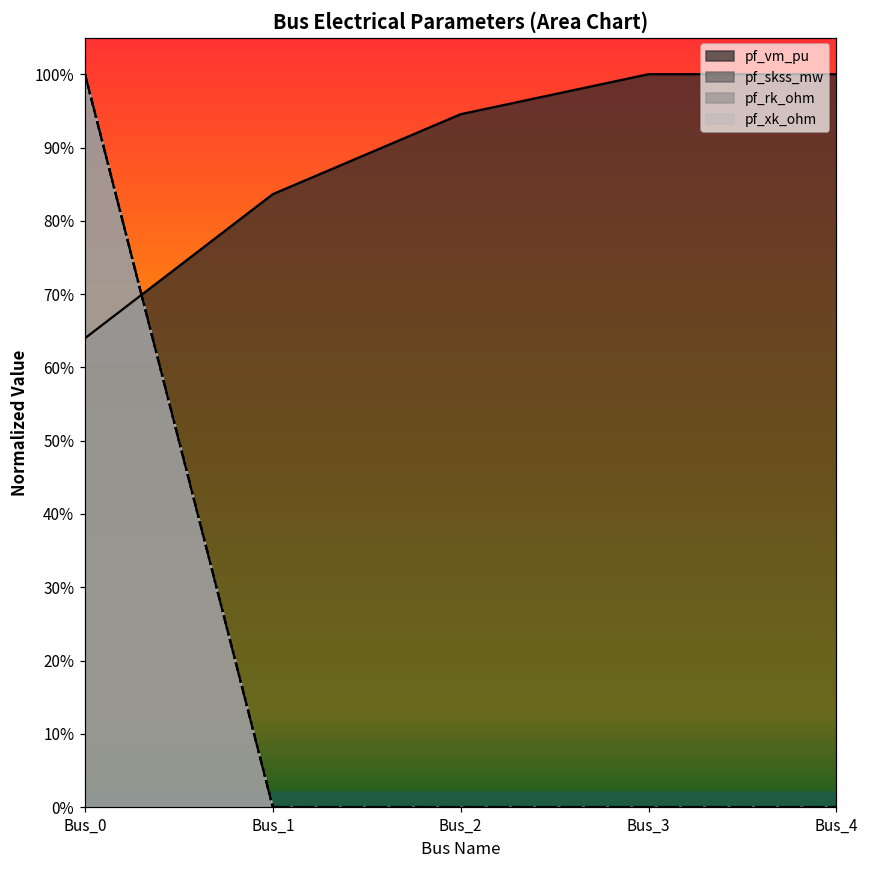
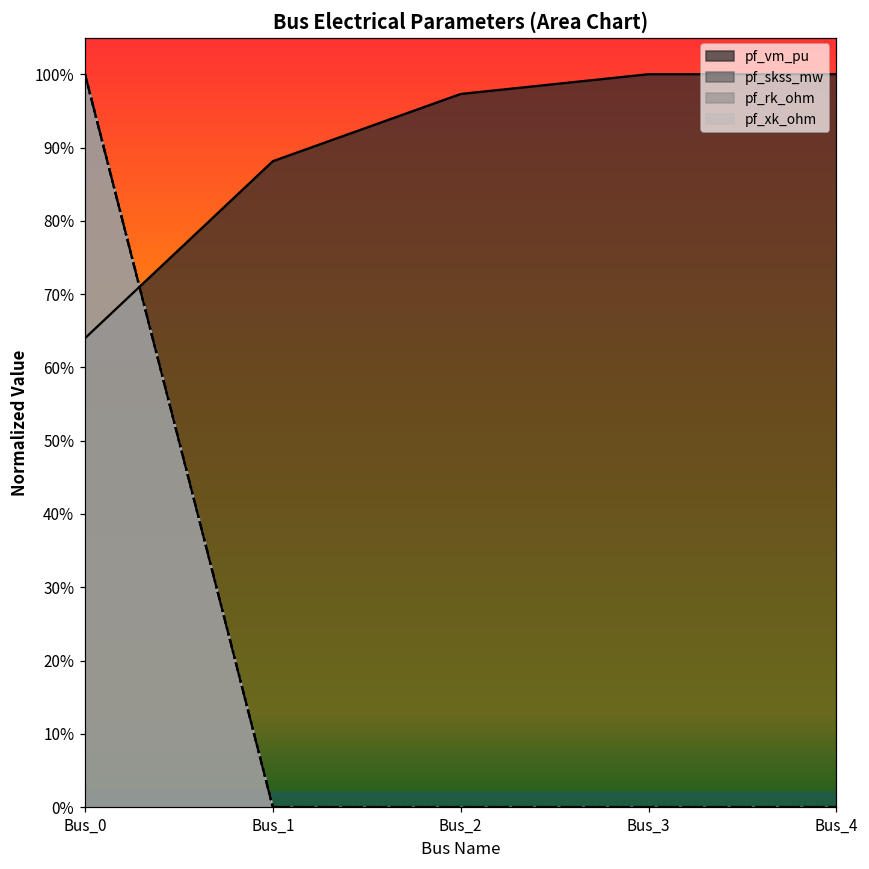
  {
    "pf_vm_pu": {
      "Bus_0": "64%",
-     "Bus_1": "84%",
-     "Bus_2": "95%",
+     "Bus_1": "88%",
+     "Bus_2": "97%",
      "Bus_3": "100%",
      "Bus_4": "100%"
    },
    "pf_xk_ohm": {
      "Bus_0": "100%"
    }
  }
